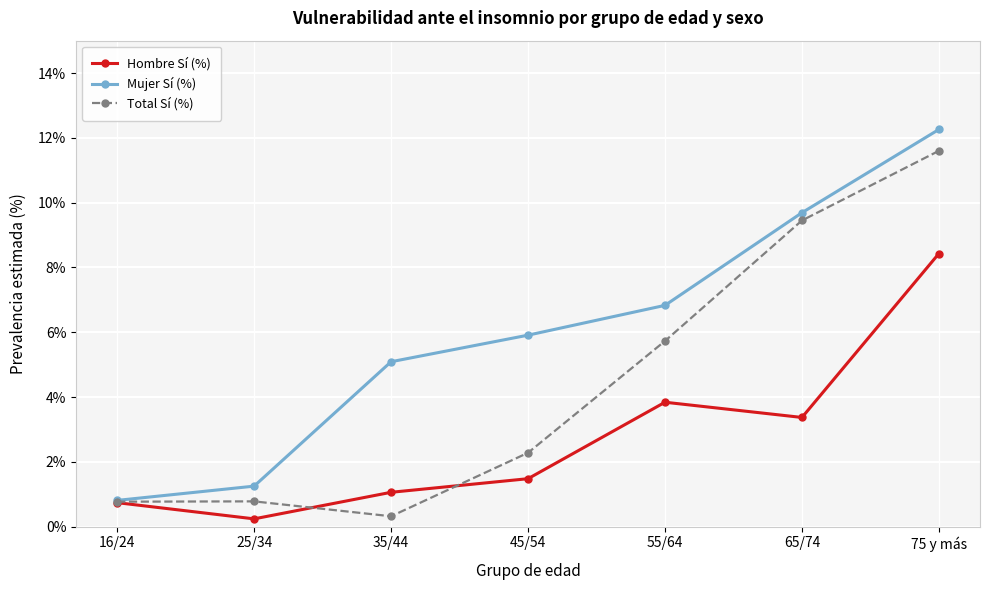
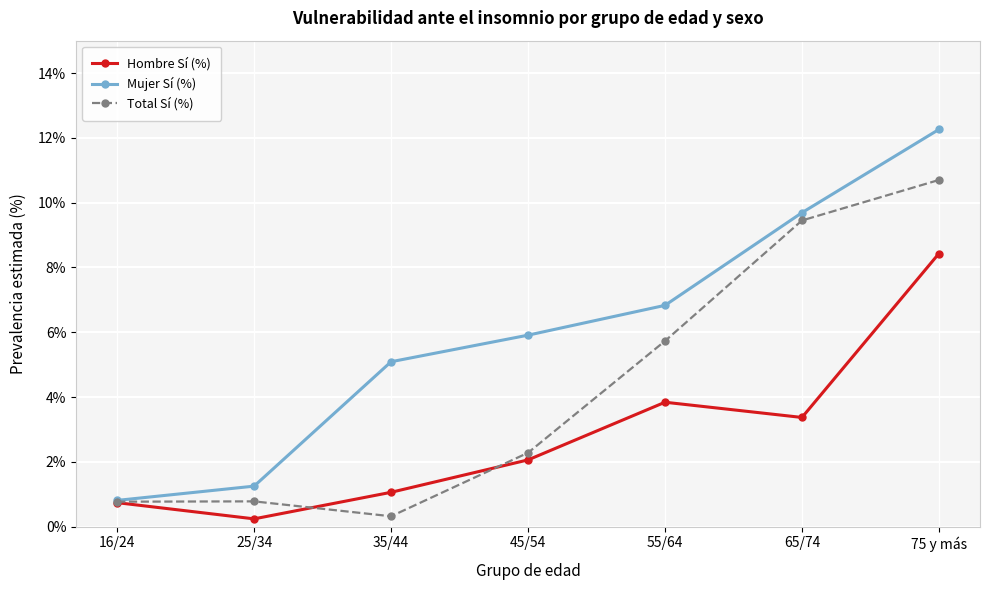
  {
    "Hombre Sí (%)": {
      "25/34": "0.2%",
      "35/44": "1.1%",
-     "45/54": "1.5%",
+     "45/54": "2.1%",
      "55/64": "3.8%",
      "65/74": "3.4%",
      "75 y más": "8.4%"
    },
    "Mujer Sí (%)": {
      "25/34": "1.3%",
      "35/44": "5.1%",
      "45/54": "5.9%",
      "55/64": "6.8%",
      "65/74": "9.7%",
      "75 y más": "12.3%"
    },
    "Total Sí (%)": {
      "25/34": "0.8%",
      "35/44": "0.3%",
      "45/54": "2.3%",
      "55/64": "5.7%",
      "65/74": "9.5%",
-     "75 y más": "11.6%"
+     "75 y más": "10.7%"
    }
  }
